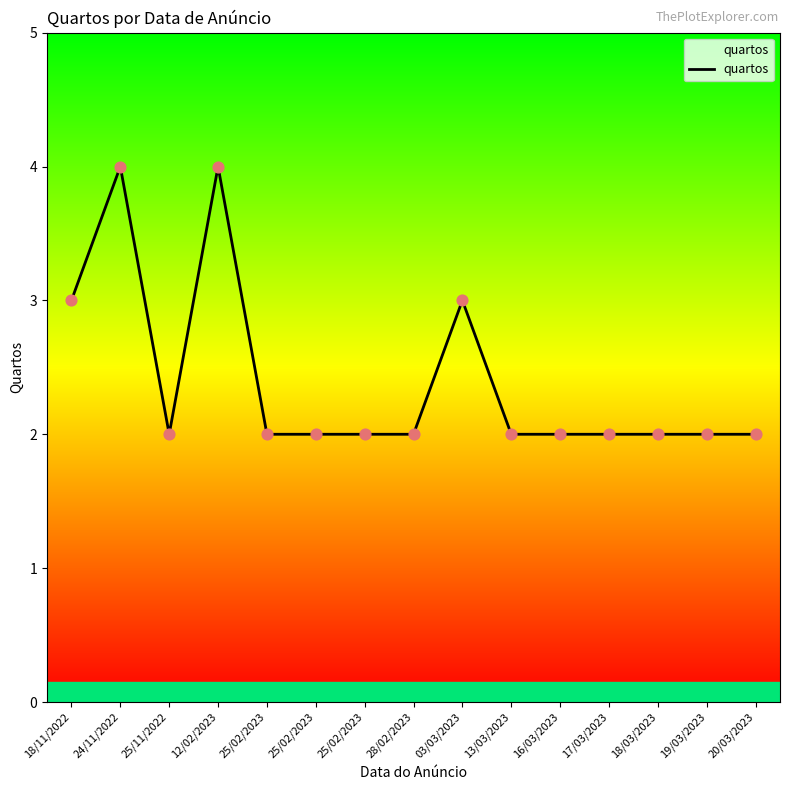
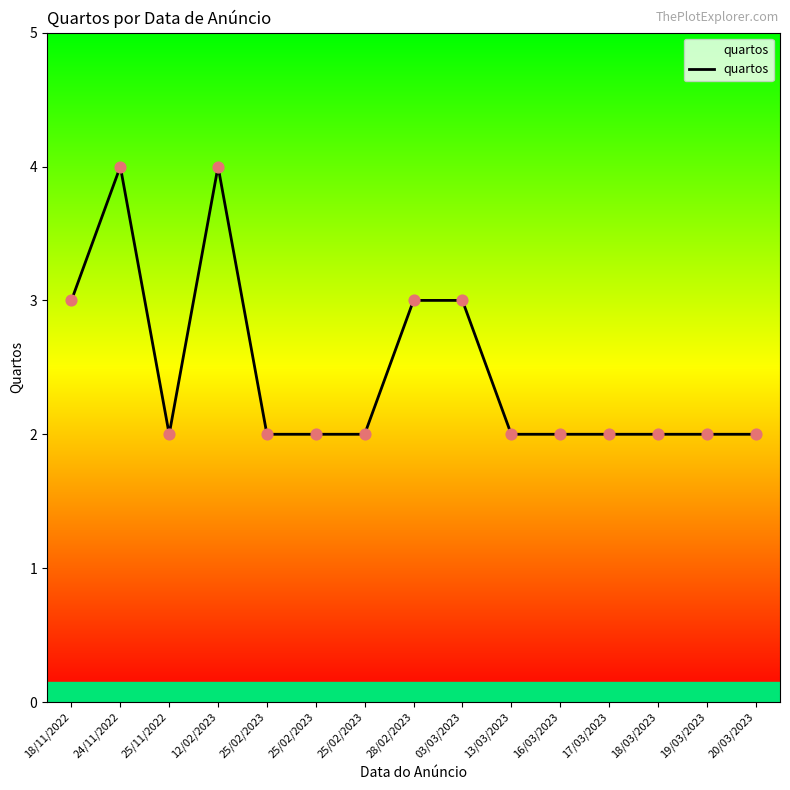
  {
    "18/11/2022": 3,
    "24/11/2022": 4,
    "25/11/2022": 2,
    "12/02/2023": 4,
-   "28/02/2023": 2,
+   "28/02/2023": 3,
    "03/03/2023": 3,
    "13/03/2023": 2,
    "16/03/2023": 2,
    "17/03/2023": 2,
    "18/03/2023": 2,
    "19/03/2023": 2,
    "20/03/2023": 2
  }
